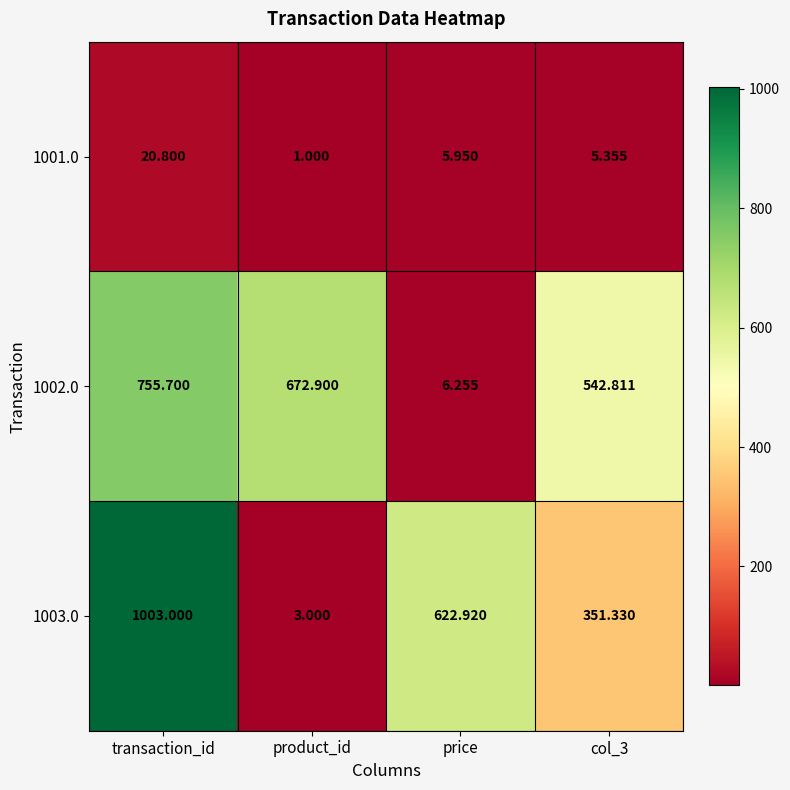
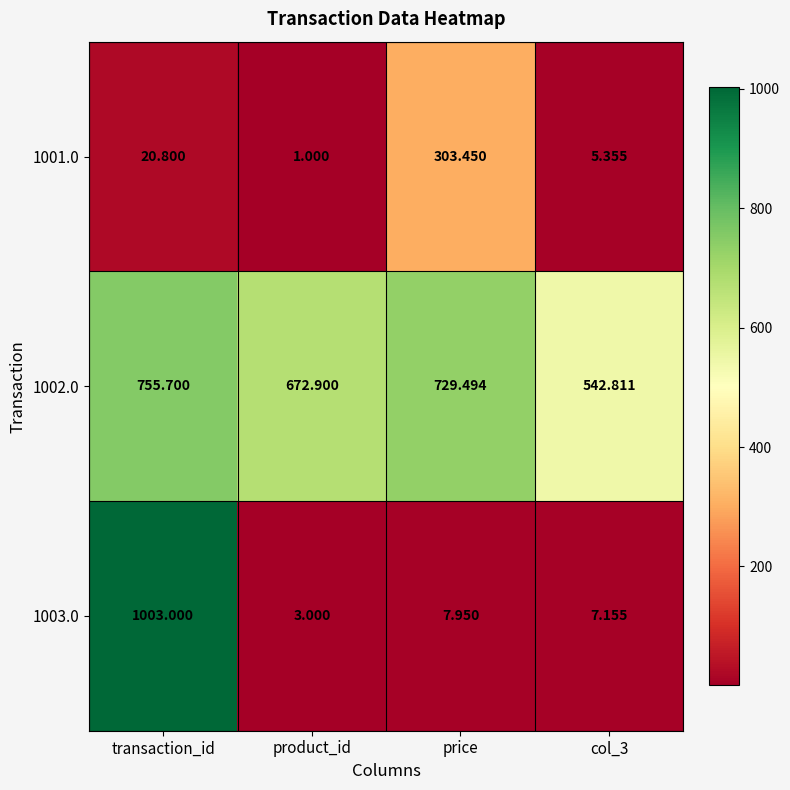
  {
    "1001.0": {
      "transaction_id": 20.800,
      "product_id": 1.000,
-     "price": 5.950,
+     "price": 303.450,
      "col_3": 5.355
    },
    "1002.0": {
      "transaction_id": 755.700,
      "product_id": 672.900,
-     "price": 6.255,
+     "price": 729.494,
      "col_3": 542.811
    },
    "1003.0": {
      "transaction_id": 1003.000,
      "product_id": 3.000,
-     "price": 622.920,
-     "col_3": 351.330
+     "price": 7.950,
+     "col_3": 7.155
    }
  }
